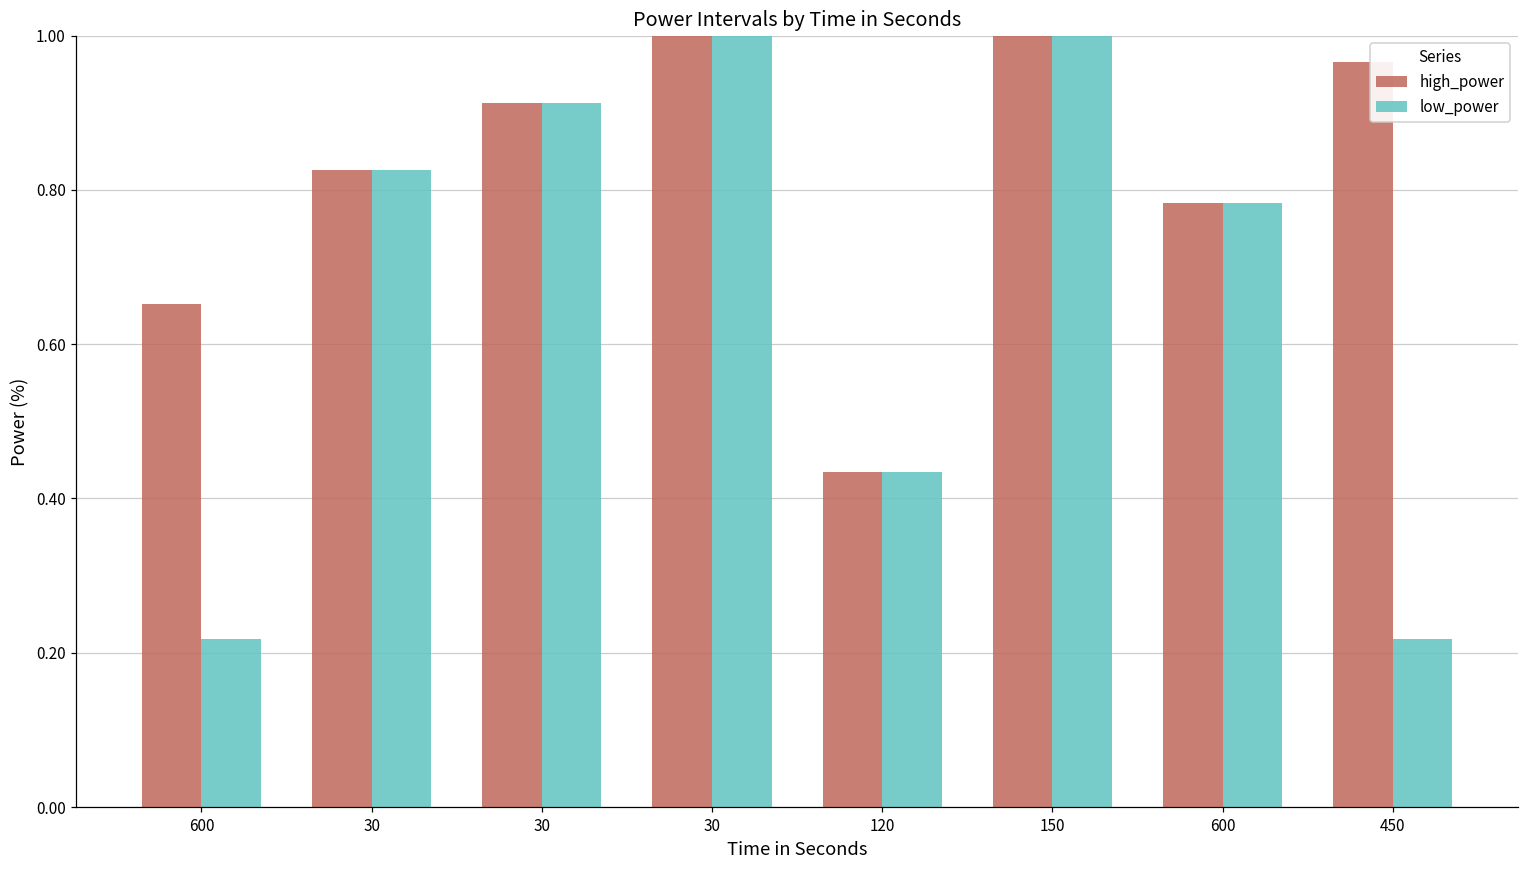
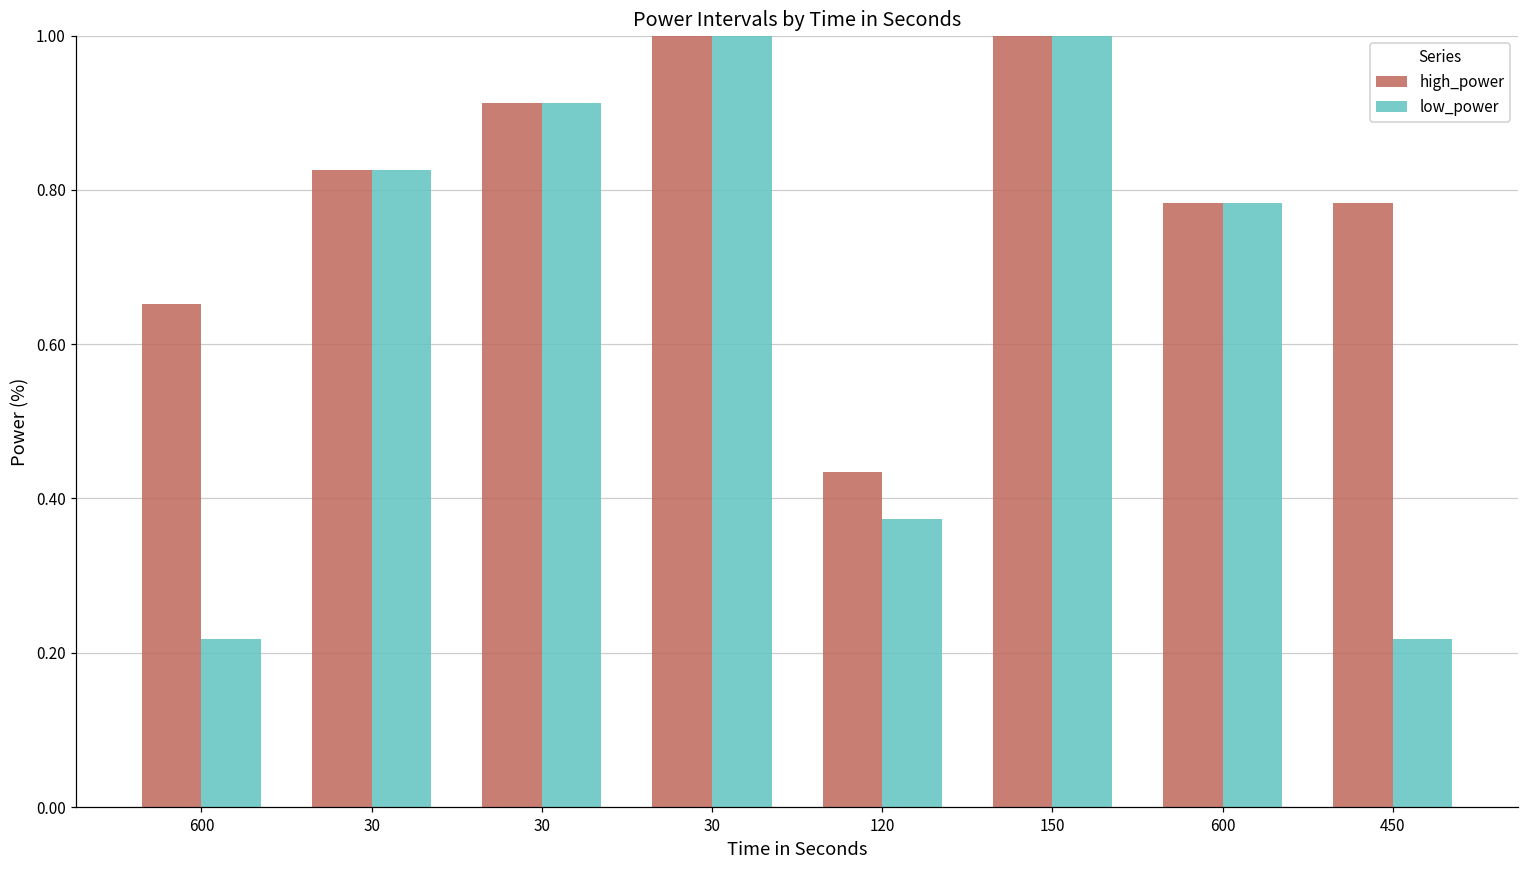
  {
    "high_power": {
      "120": 0.43,
      "150": 1.00,
-     "450": 0.97
+     "450": 0.78
    },
    "low_power": {
-     "120": 0.43,
+     "120": 0.37,
      "150": 1.00,
      "450": 0.22
    }
  }
